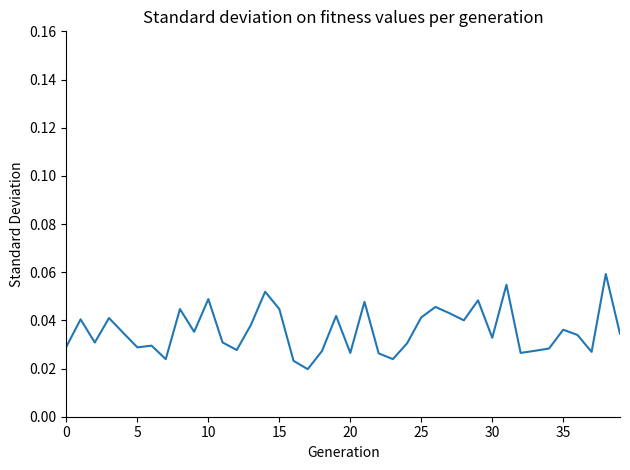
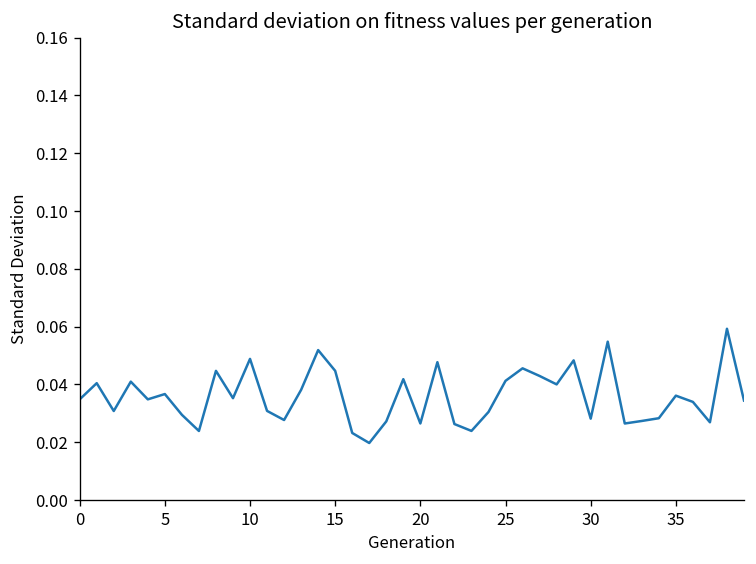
  {
-   "0": 0.029,
-   "5": 0.029,
+   "0": 0.035,
+   "5": 0.037,
    "10": 0.049,
    "15": 0.045,
    "20": 0.026,
    "25": 0.041,
-   "30": 0.033,
+   "30": 0.028,
    "35": 0.036
  }
